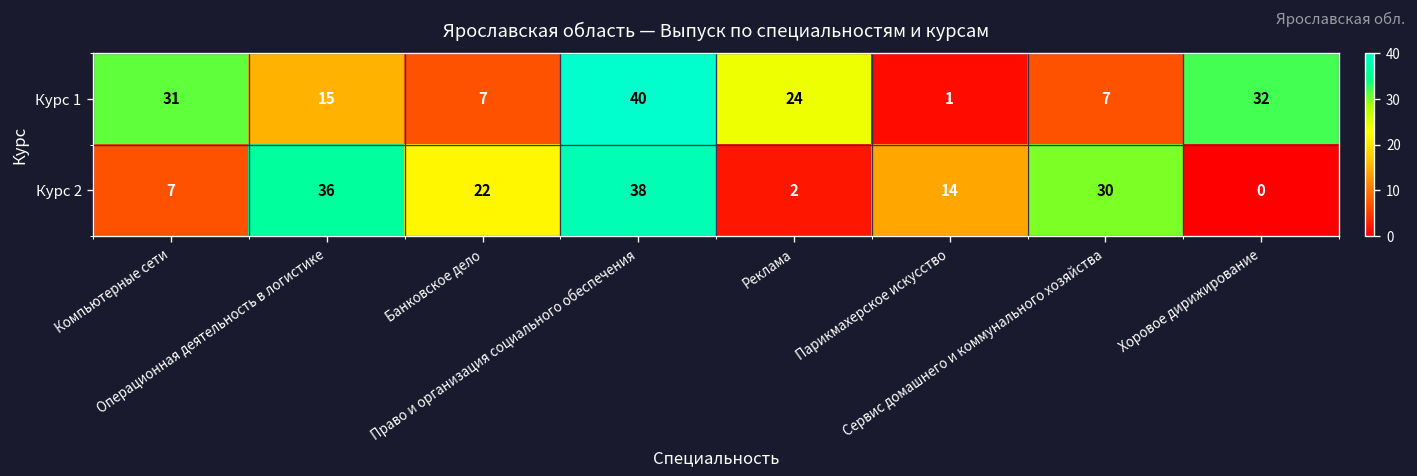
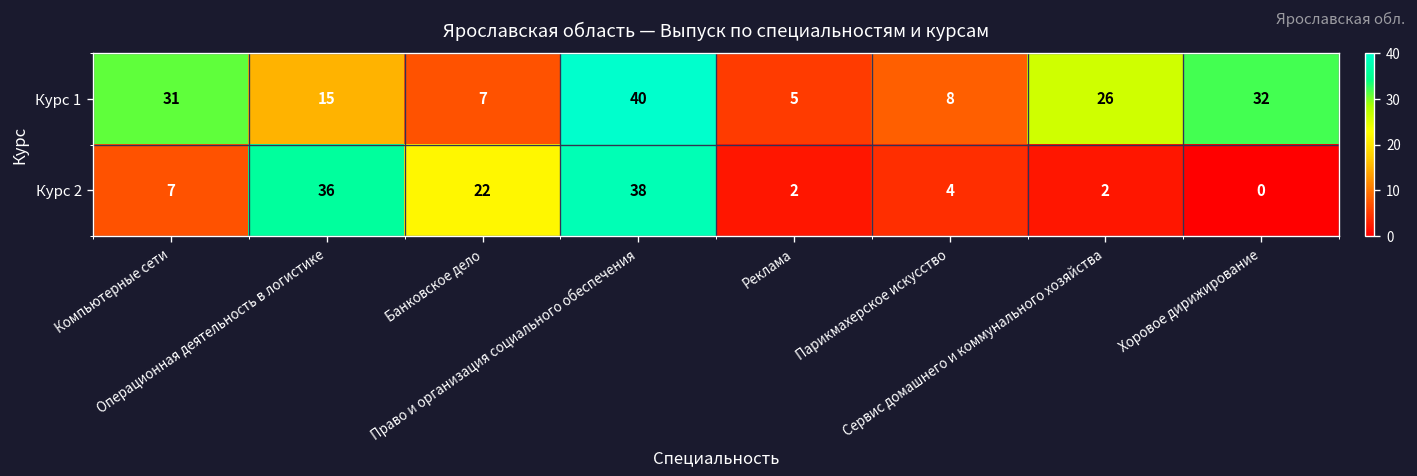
  {
    "Курс 1": {
      "Компьютерные сети": 31,
      "Операционная деятельность в логистике": 15,
      "Банковское дело": 7,
      "Право и организация социального обеспечения": 40,
-     "Реклама": 24,
-     "Парикмахерское искусство": 1,
-     "Сервис домашнего и коммунального хозяйства": 7,
+     "Реклама": 5,
+     "Парикмахерское искусство": 8,
+     "Сервис домашнего и коммунального хозяйства": 26,
      "Хоровое дирижирование": 32
    },
    "Курс 2": {
      "Компьютерные сети": 7,
      "Операционная деятельность в логистике": 36,
      "Банковское дело": 22,
      "Право и организация социального обеспечения": 38,
      "Реклама": 2,
-     "Парикмахерское искусство": 14,
-     "Сервис домашнего и коммунального хозяйства": 30,
+     "Парикмахерское искусство": 4,
+     "Сервис домашнего и коммунального хозяйства": 2,
      "Хоровое дирижирование": 0
    }
  }
